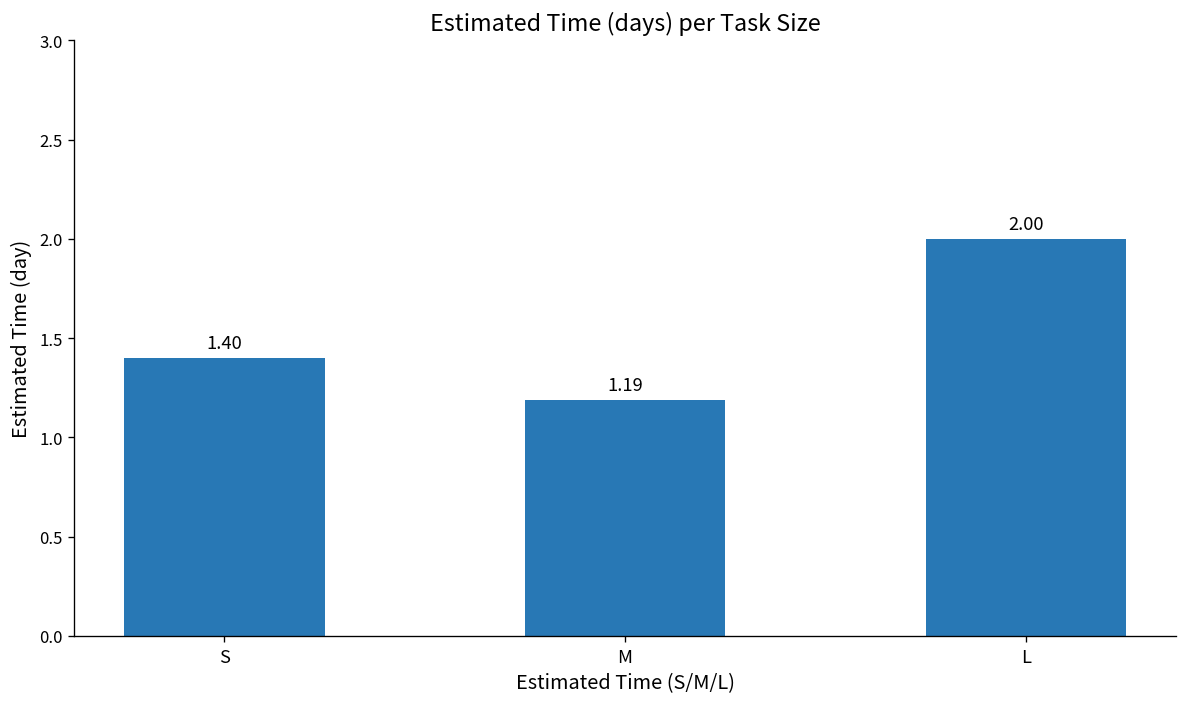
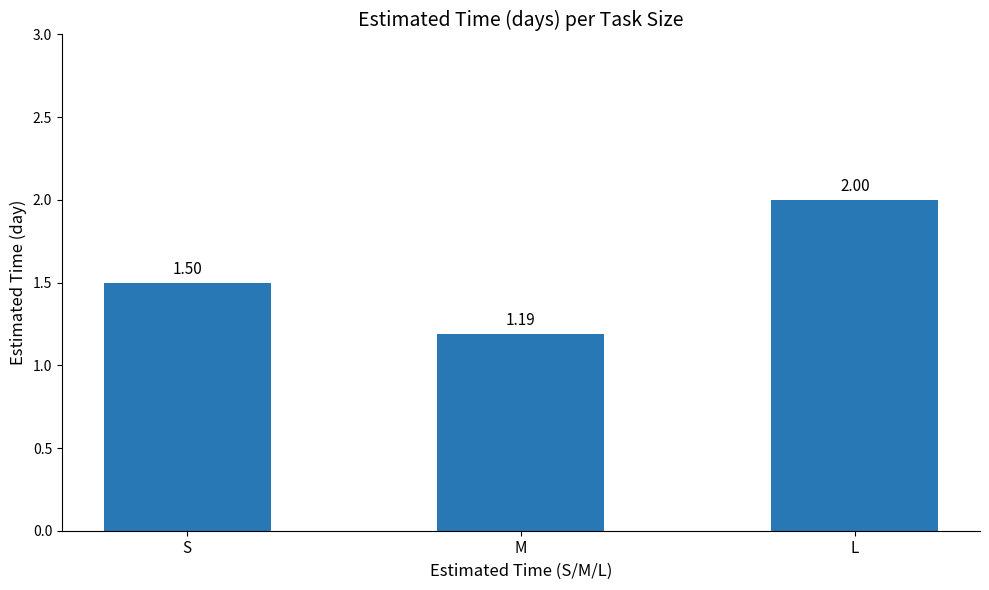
  {
-   "S": 1.40,
+   "S": 1.50,
    "M": 1.19,
    "L": 2.00
  }
